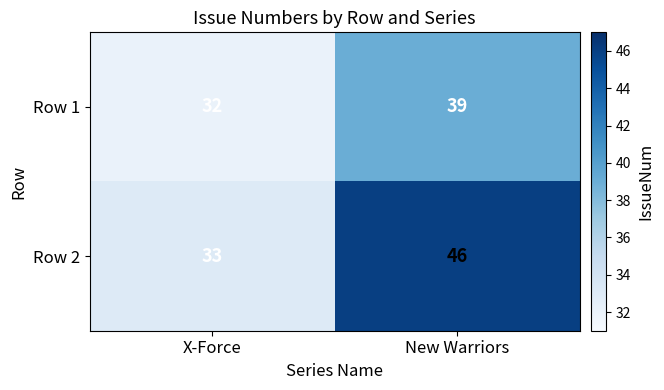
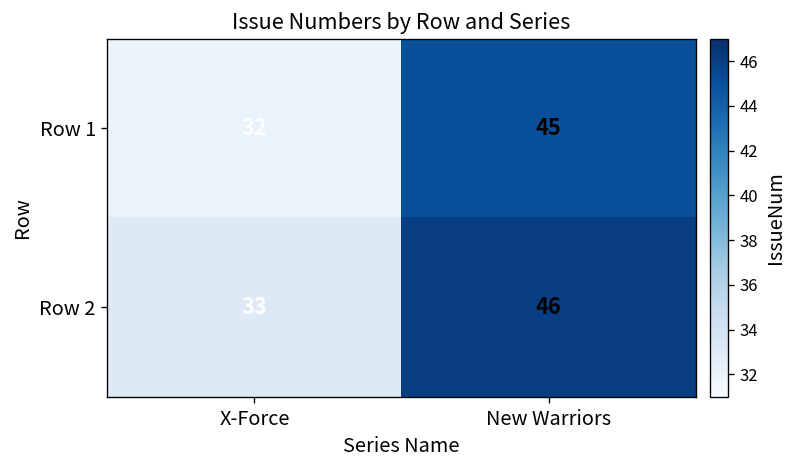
  {
    "Row 1": {
-     "New Warriors": 39
+     "New Warriors": 45
    },
    "Row 2": {
      "New Warriors": 46
    }
  }
